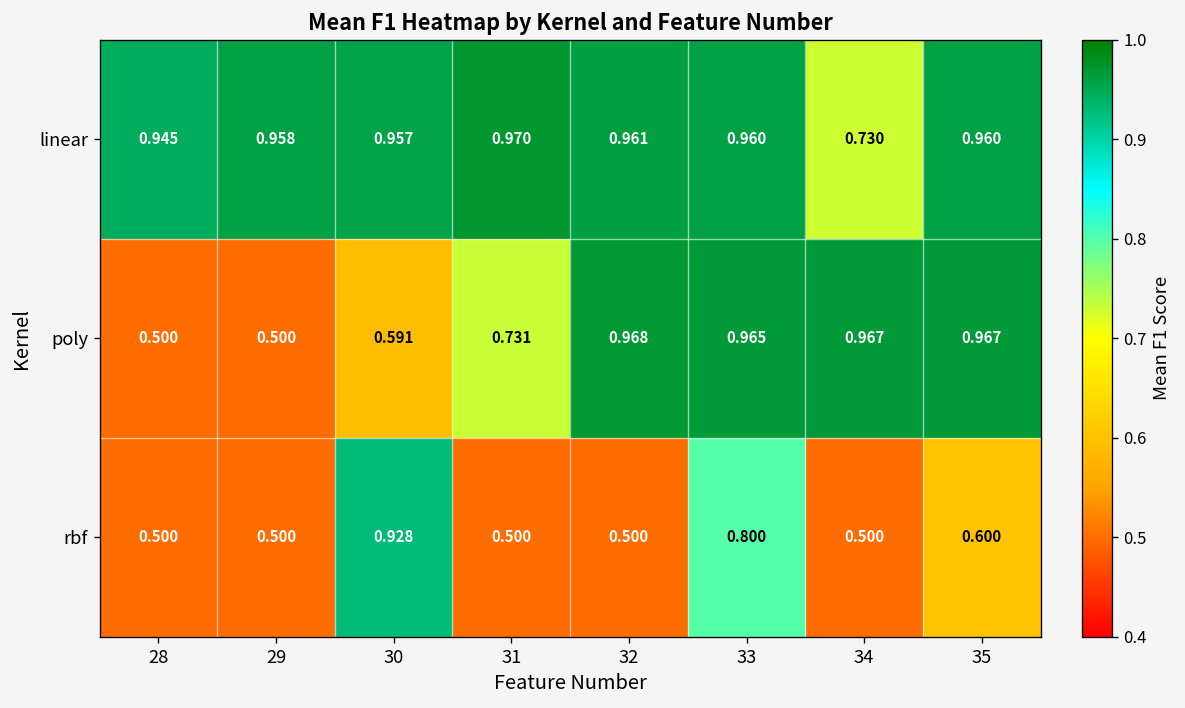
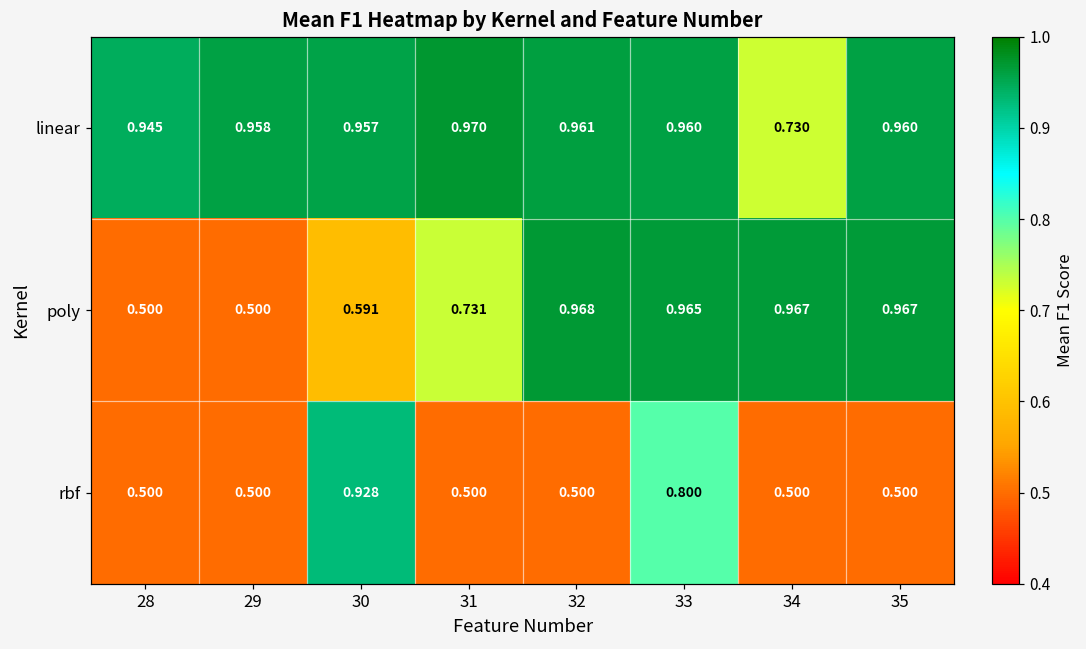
  {
    "linear": {
      "28": 0.945,
      "29": 0.958,
      "30": 0.957,
      "31": 0.970,
      "32": 0.961,
      "33": 0.960,
      "34": 0.730,
      "35": 0.960
    },
    "poly": {
      "28": 0.500,
      "29": 0.500,
      "30": 0.591,
      "31": 0.731,
      "32": 0.968,
      "33": 0.965,
      "34": 0.967,
      "35": 0.967
    },
    "rbf": {
      "28": 0.500,
      "29": 0.500,
      "30": 0.928,
      "31": 0.500,
      "32": 0.500,
      "33": 0.800,
      "34": 0.500,
-     "35": 0.600
+     "35": 0.500
    }
  }
